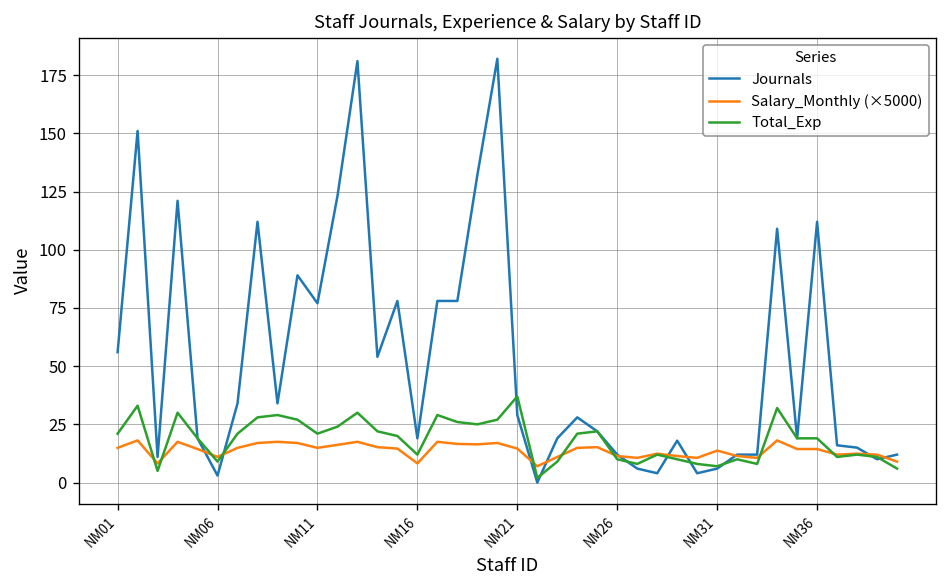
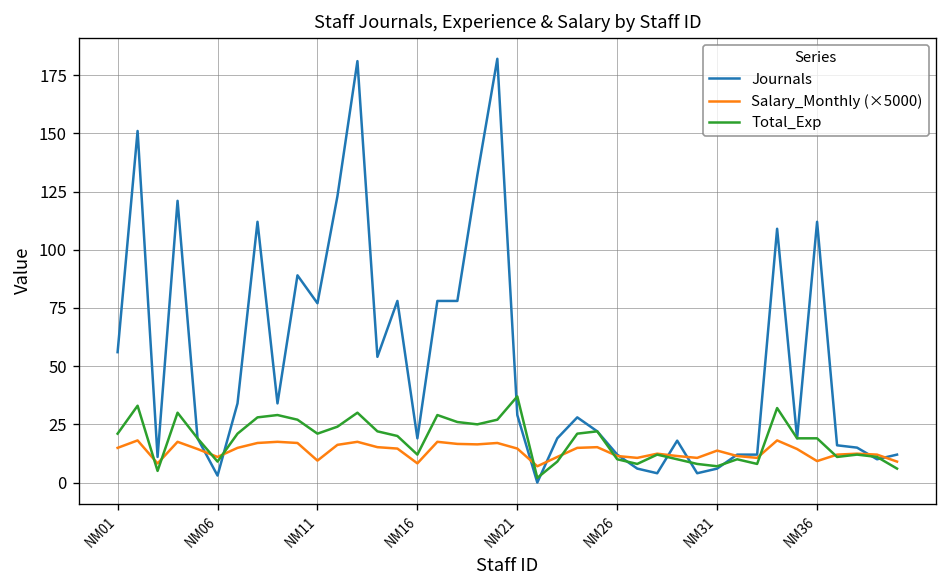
  {
    "Journals": {
      "NM01": 56,
      "NM06": 3,
      "NM11": 77,
      "NM16": 19,
      "NM21": 29,
      "NM36": 112
    },
    "Salary_Monthly (×5000)": {
      "NM01": 15,
      "NM06": 11,
-     "NM11": 15,
+     "NM11": 9,
      "NM16": 8,
      "NM21": 15,
      "NM31": 14,
-     "NM36": 14
+     "NM36": 9
    },
    "Total_Exp": {
      "NM01": 21,
      "NM06": 9,
      "NM11": 21,
      "NM16": 12,
      "NM21": 37,
      "NM26": 10,
      "NM36": 19
    }
  }
